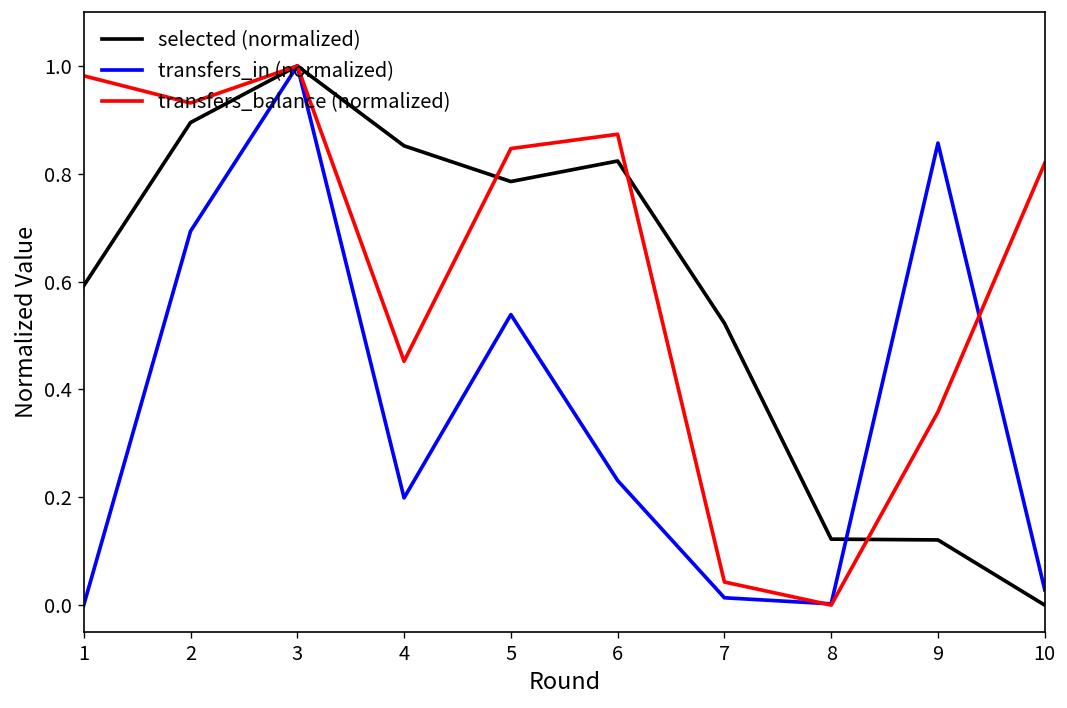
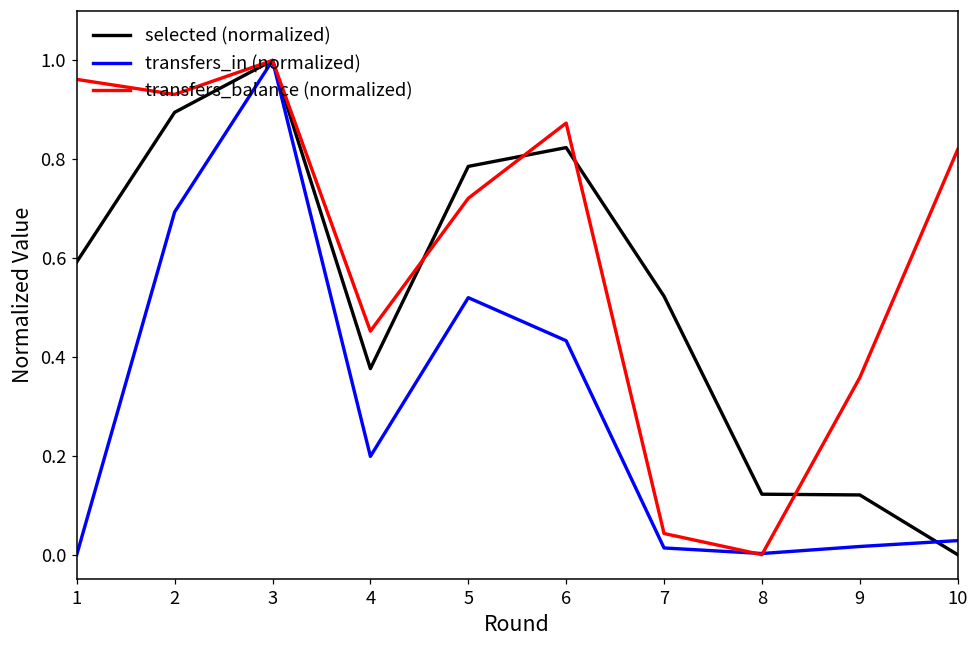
  {
    "selected (normalized)": {
      "1": 0.59,
      "2": 0.89,
-     "4": 0.85,
+     "4": 0.38,
      "5": 0.79,
      "6": 0.82,
      "7": 0.52,
      "8": 0.12,
      "9": 0.12,
      "10": 0.00
    },
    "transfers_in (normalized)": {
      "1": 0.00,
      "2": 0.69,
      "4": 0.20,
-     "5": 0.54,
-     "6": 0.23,
+     "5": 0.52,
+     "6": 0.43,
      "7": 0.01,
-     "9": 0.86,
+     "9": 0.02,
      "10": 0.03
    },
    "transfers_balance (normalized)": {
-     "1": 0.98,
+     "1": 0.96,
      "2": 0.93,
      "4": 0.45,
-     "5": 0.85,
+     "5": 0.72,
      "6": 0.87,
      "7": 0.04,
      "9": 0.36,
      "10": 0.82
    }
  }
